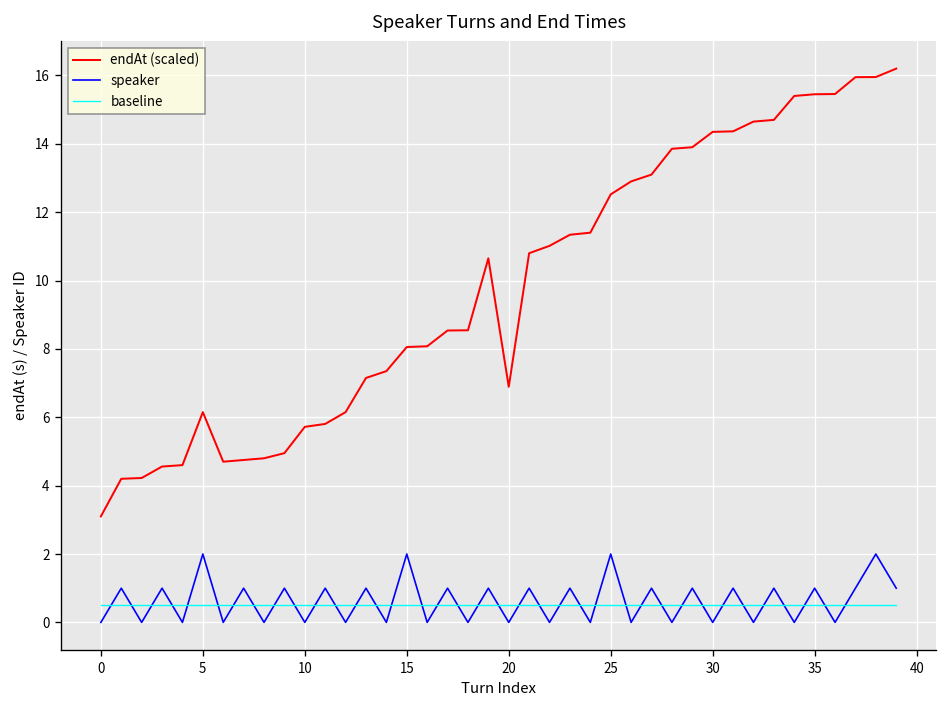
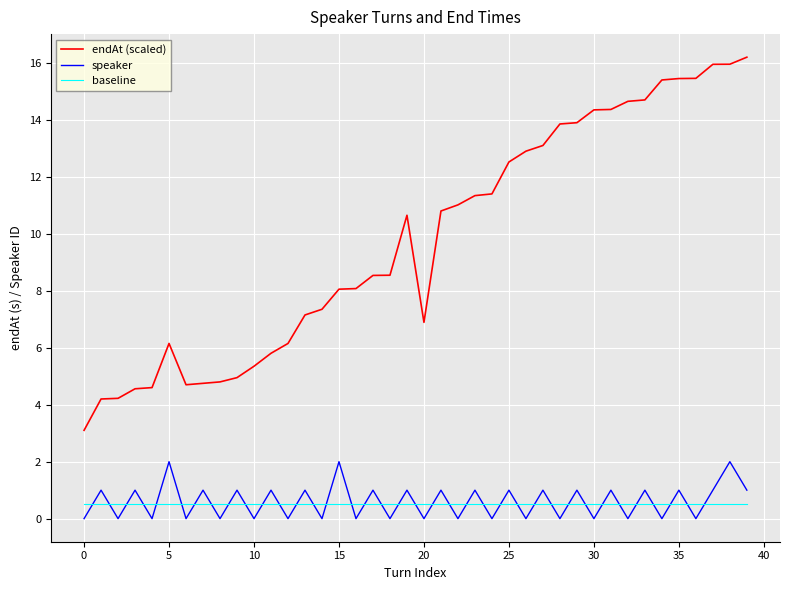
  {
    "endAt (scaled)": {
      "0": 3.1,
      "5": 6.2,
-     "10": 5.7,
+     "10": 5.4,
      "15": 8.1,
      "20": 6.9,
      "25": 12.5,
      "30": 14.4,
      "35": 15.5
    },
    "speaker": {
      "0": 0,
      "5": 2,
      "10": 0,
      "15": 2,
      "20": 0,
-     "25": 2,
+     "25": 1,
      "30": 0,
      "35": 1
    },
    "baseline": {
      "0": 0.5,
      "5": 0.5,
      "10": 0.5,
      "15": 0.5,
      "20": 0.5,
      "25": 0.5,
      "30": 0.5,
      "35": 0.5
    }
  }
